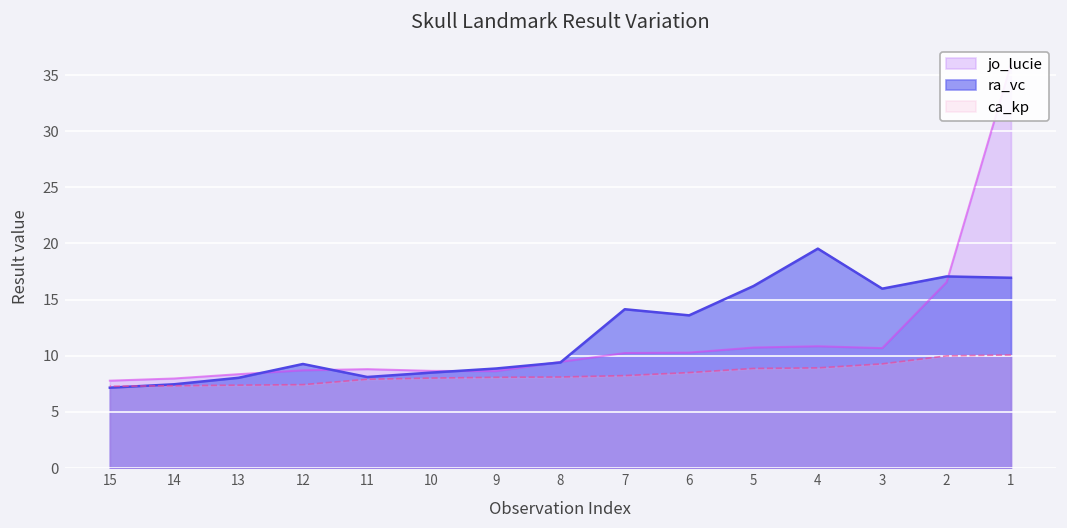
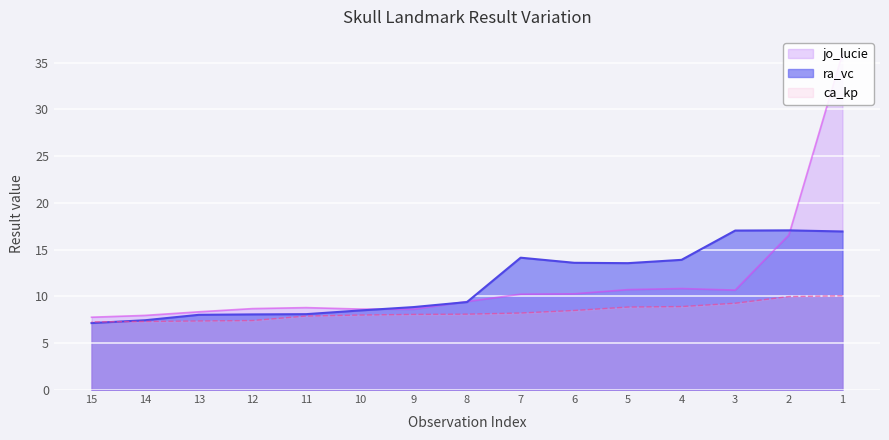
  {
    "ra_vc": {
      "13": 8,
-     "12": 9,
+     "12": 8,
      "7": 14,
      "6": 14,
-     "5": 16,
-     "4": 20,
-     "3": 16,
+     "5": 14,
+     "4": 14,
+     "3": 17,
      "2": 17,
      "1": 17
    }
  }
